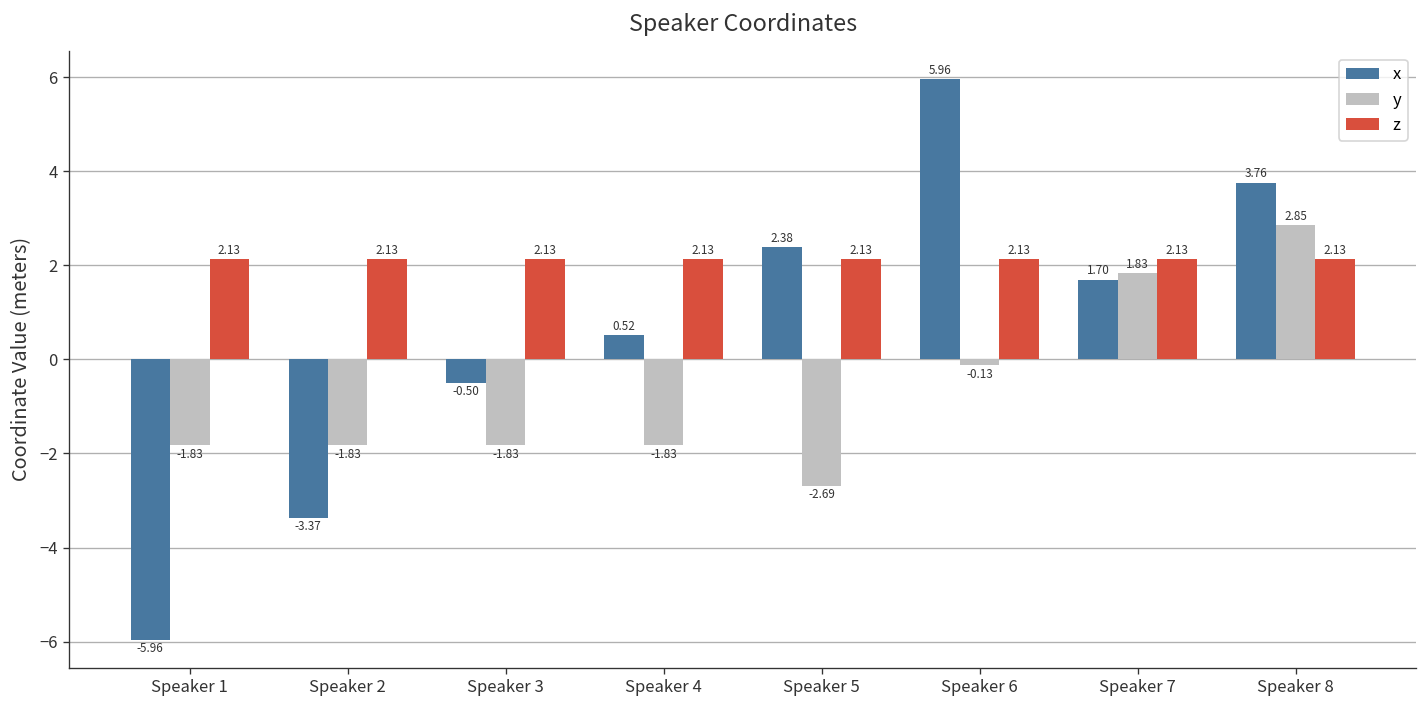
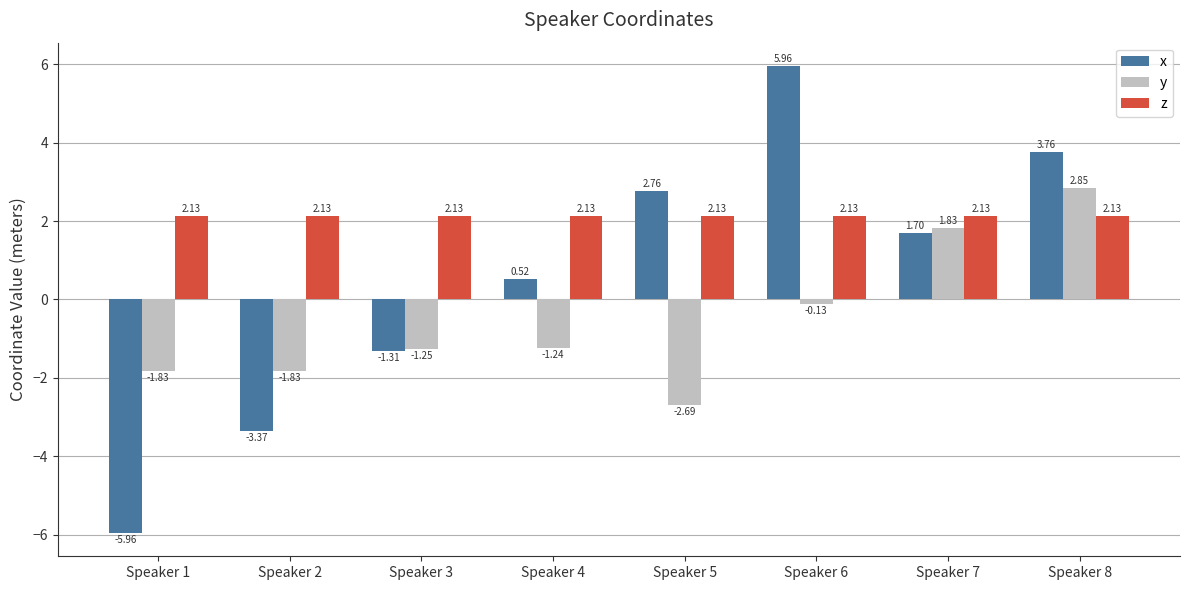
  {
    "x": {
      "Speaker 1": -5.96,
      "Speaker 2": -3.37,
-     "Speaker 3": -0.50,
+     "Speaker 3": -1.31,
      "Speaker 4": 0.52,
-     "Speaker 5": 2.38,
+     "Speaker 5": 2.76,
      "Speaker 6": 5.96,
      "Speaker 7": 1.70,
      "Speaker 8": 3.76
    },
    "y": {
      "Speaker 1": -1.83,
      "Speaker 2": -1.83,
-     "Speaker 3": -1.83,
-     "Speaker 4": -1.83,
+     "Speaker 3": -1.25,
+     "Speaker 4": -1.24,
      "Speaker 5": -2.69,
      "Speaker 6": -0.13,
      "Speaker 7": 1.83,
      "Speaker 8": 2.85
    },
    "z": {
      "Speaker 1": 2.13,
      "Speaker 2": 2.13,
      "Speaker 3": 2.13,
      "Speaker 4": 2.13,
      "Speaker 5": 2.13,
      "Speaker 6": 2.13,
      "Speaker 7": 2.13,
      "Speaker 8": 2.13
    }
  }
